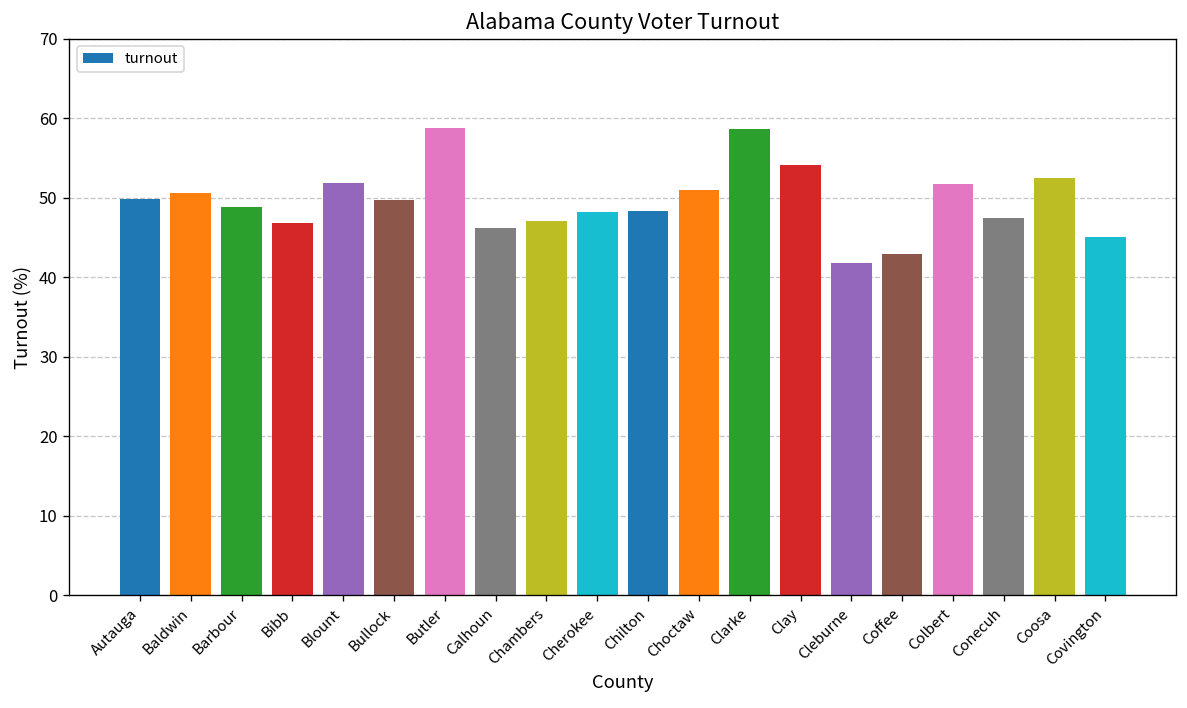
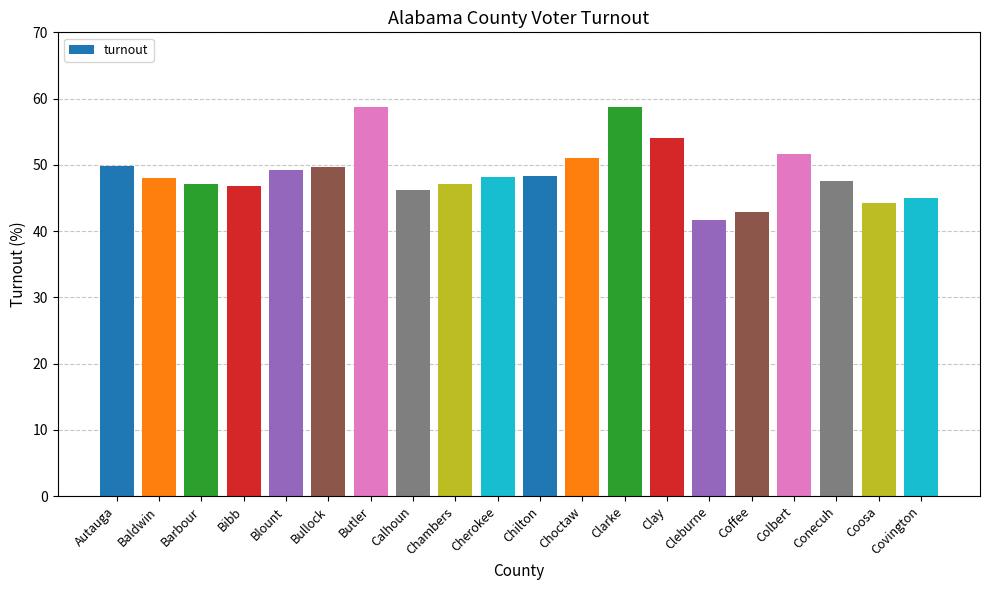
  {
    "Autauga": 50,
-   "Baldwin": 51,
-   "Barbour": 49,
+   "Baldwin": 48,
+   "Barbour": 47,
    "Bibb": 47,
-   "Blount": 52,
+   "Blount": 49,
    "Bullock": 50,
    "Butler": 59,
    "Calhoun": 46,
    "Chambers": 47,
    "Cherokee": 48,
    "Chilton": 48,
    "Choctaw": 51,
    "Clarke": 59,
    "Clay": 54,
    "Cleburne": 42,
    "Coffee": 43,
    "Colbert": 52,
    "Conecuh": 47,
-   "Coosa": 52,
+   "Coosa": 44,
    "Covington": 45
  }
